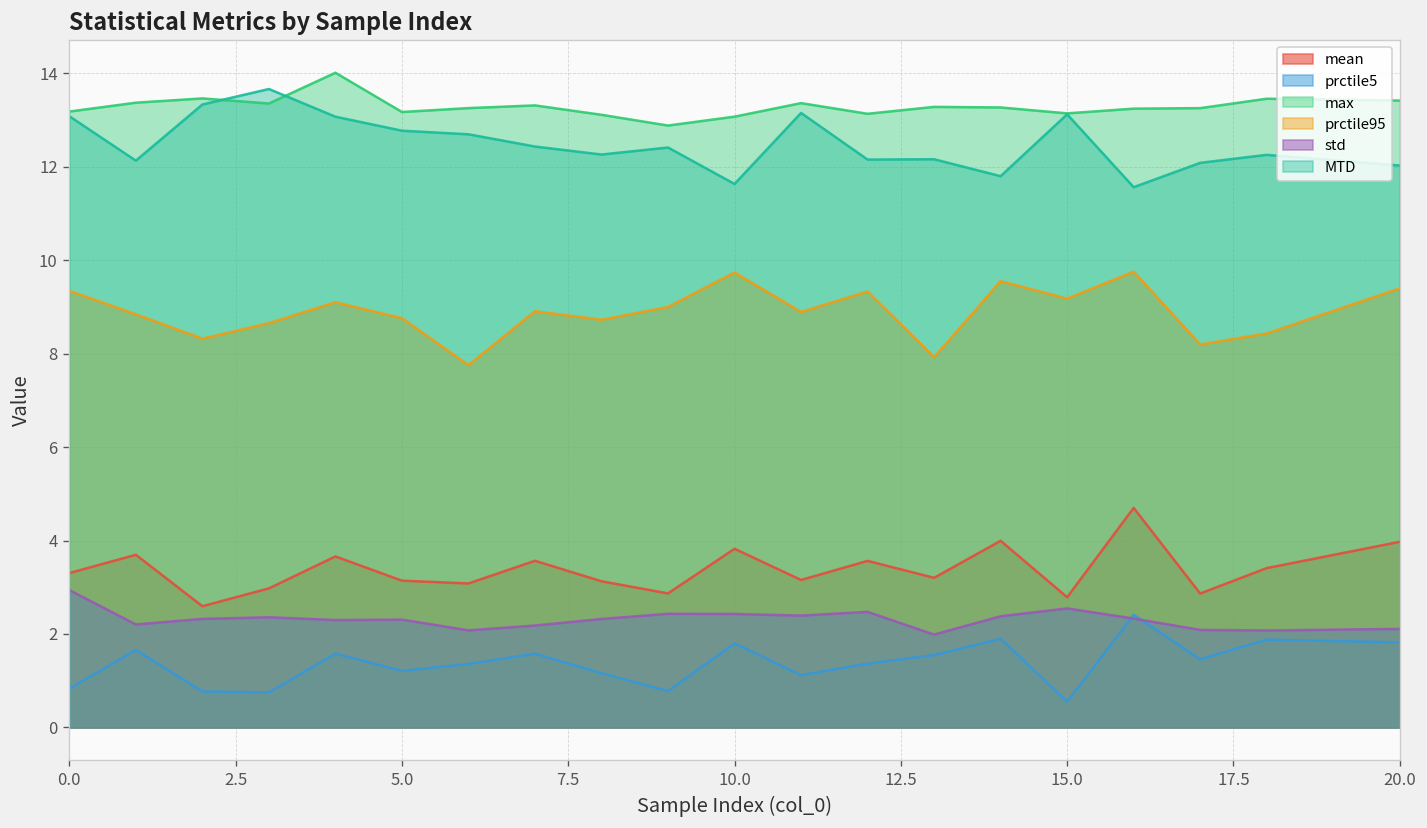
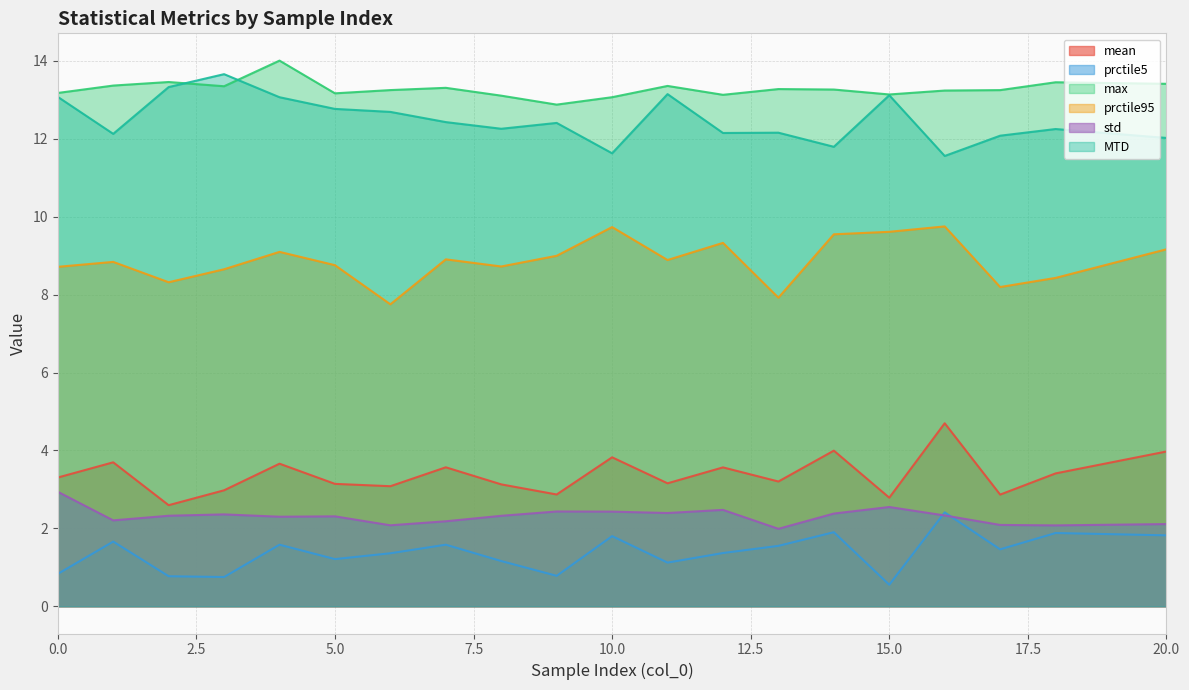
  {
    "mean": {
      "0.0": 3.3,
      "5.0": 3.1,
      "10.0": 3.8,
      "15.0": 2.8,
      "20.0": 4.0
    },
    "prctile95": {
-     "0.0": 9.3,
+     "0.0": 8.7,
      "5.0": 8.8,
      "10.0": 9.7,
-     "15.0": 9.2,
-     "20.0": 9.4
+     "15.0": 9.6,
+     "20.0": 9.2
    },
    "std": {
      "0.0": 2.9,
      "5.0": 2.3,
      "10.0": 2.4,
      "15.0": 2.5,
      "20.0": 2.1
    }
  }
